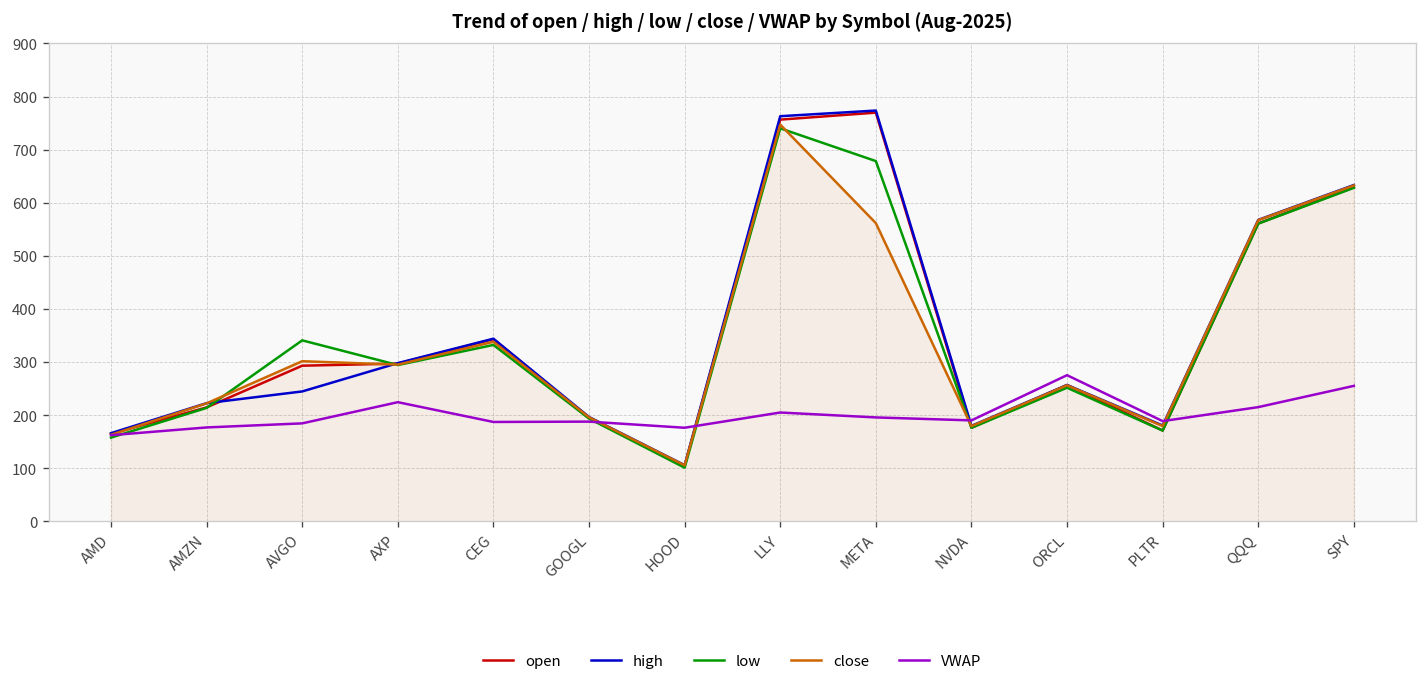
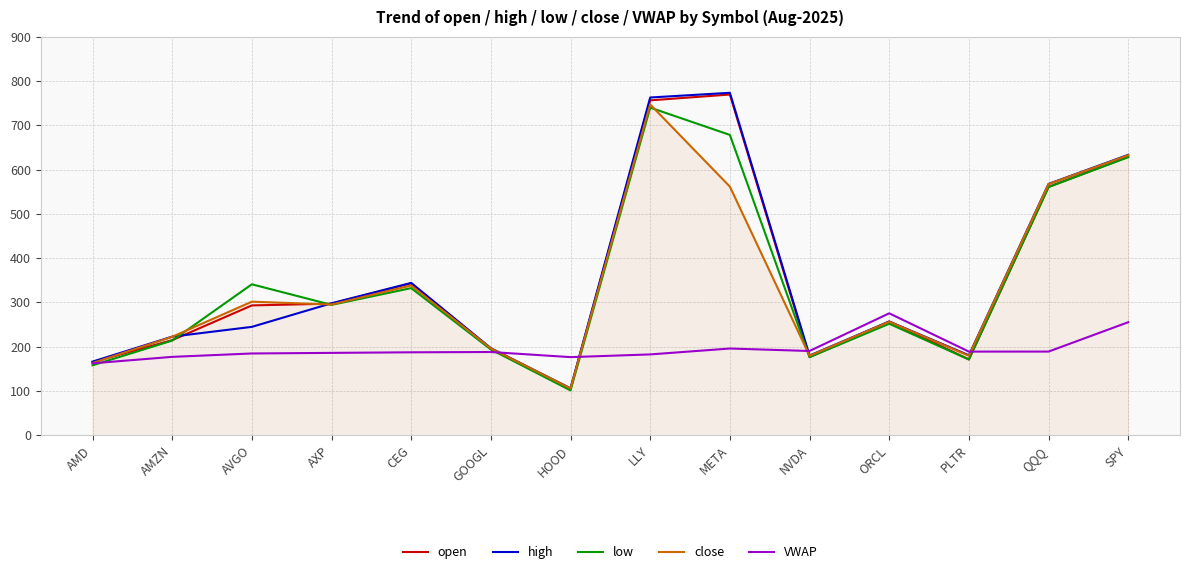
  {
    "open": {
      "AVGO": 290,
      "LLY": 760
    },
    "high": {
      "AVGO": 240,
      "LLY": 760
    },
    "low": {
      "AVGO": 340,
      "CEG": 330,
      "LLY": 740,
      "META": 680
    },
    "close": {
      "AVGO": 300,
      "LLY": 750,
      "META": 560
    },
    "VWAP": {
      "AMZN": 180,
      "AVGO": 180,
-     "AXP": 220,
+     "AXP": 190,
      "CEG": 190,
      "GOOGL": 190,
      "HOOD": 180,
-     "LLY": 210,
+     "LLY": 180,
      "META": 200,
      "NVDA": 190,
      "ORCL": 280,
      "PLTR": 190,
-     "QQQ": 220,
+     "QQQ": 190,
      "SPY": 260
    }
  }
